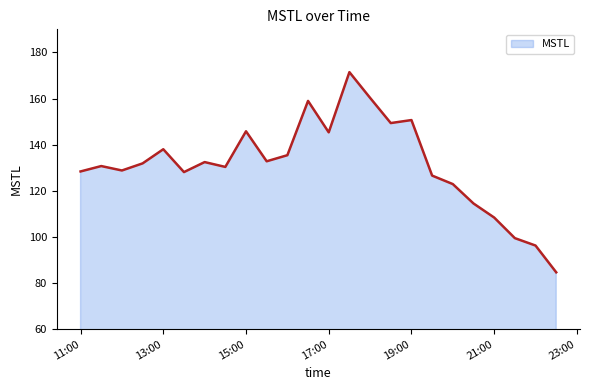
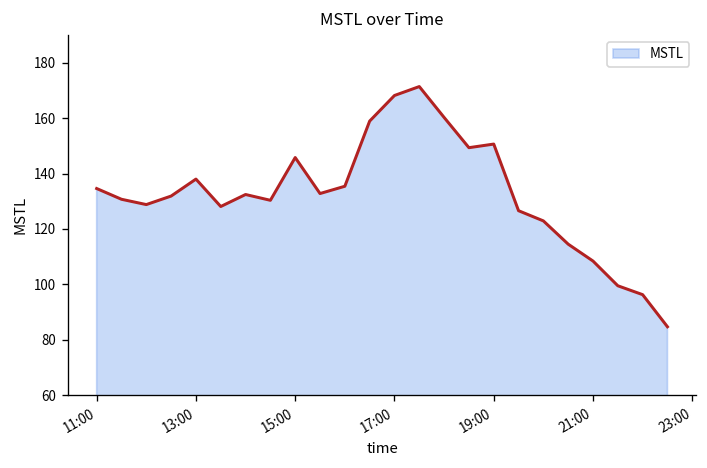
  {
-   "11:00": 128,
+   "11:00": 135,
    "13:00": 138,
    "15:00": 146,
-   "17:00": 145,
+   "17:00": 168,
    "19:00": 151,
    "21:00": 108
  }
